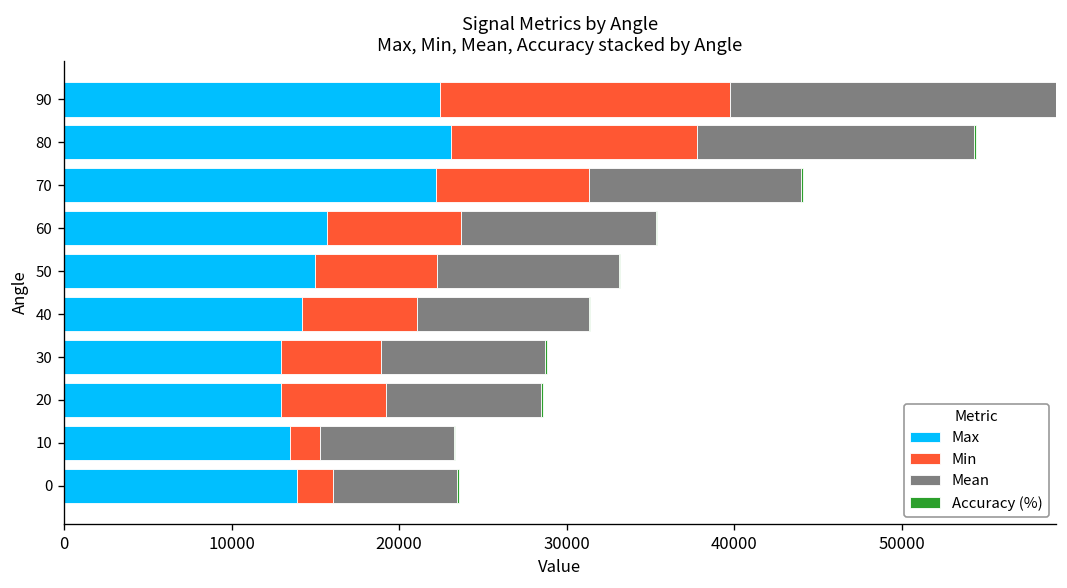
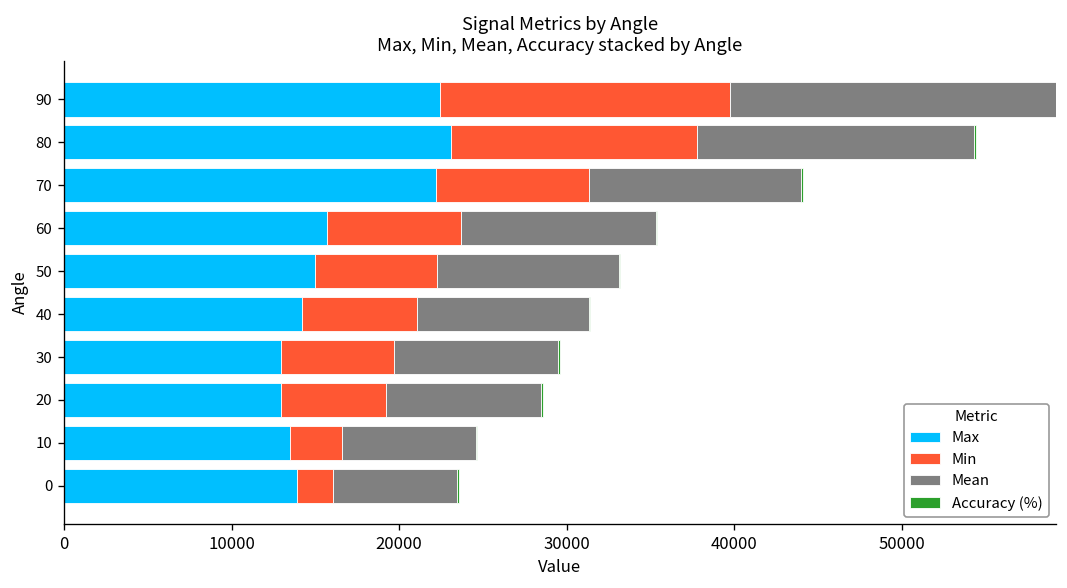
  {
    "Max": {
      "90": 22500,
      "80": 23100,
      "70": 22200,
      "60": 15700,
      "50": 15000,
      "40": 14200,
      "30": 12900,
      "20": 12900,
      "10": 13500,
      "0": 13900
    },
    "Min": {
      "90": 17300,
      "80": 14700,
      "70": 9100,
      "60": 8000,
      "50": 7200,
      "40": 6900,
-     "30": 6000,
+     "30": 6800,
      "20": 6300,
-     "10": 1800,
+     "10": 3100,
      "0": 2200
    },
    "Mean": {
      "90": 19400,
      "80": 16500,
      "70": 12600,
      "60": 11600,
      "50": 10900,
      "40": 10200,
      "30": 9800,
      "20": 9200,
      "10": 8000,
      "0": 7400
    },
    "Accuracy (%)": {
      "90": 0
    }
  }
